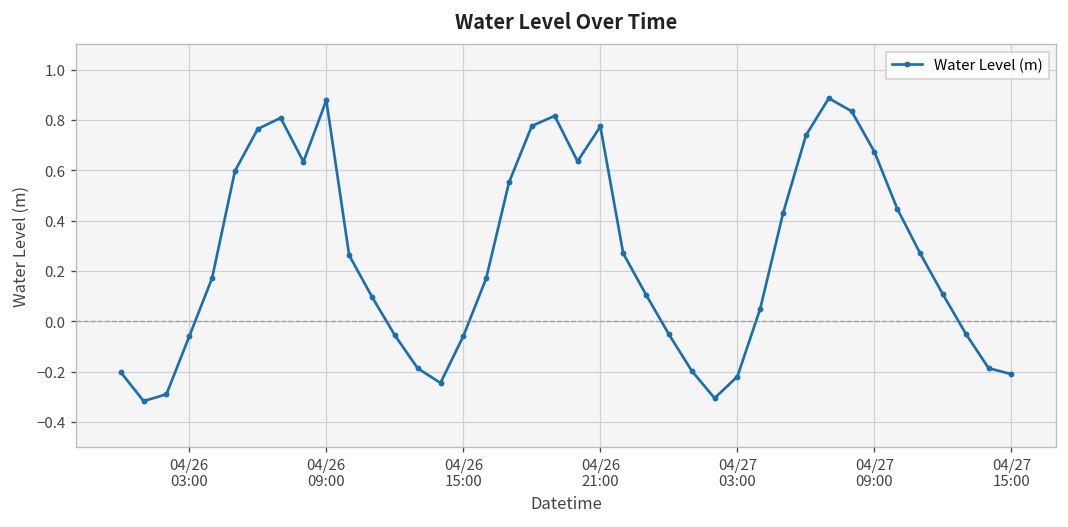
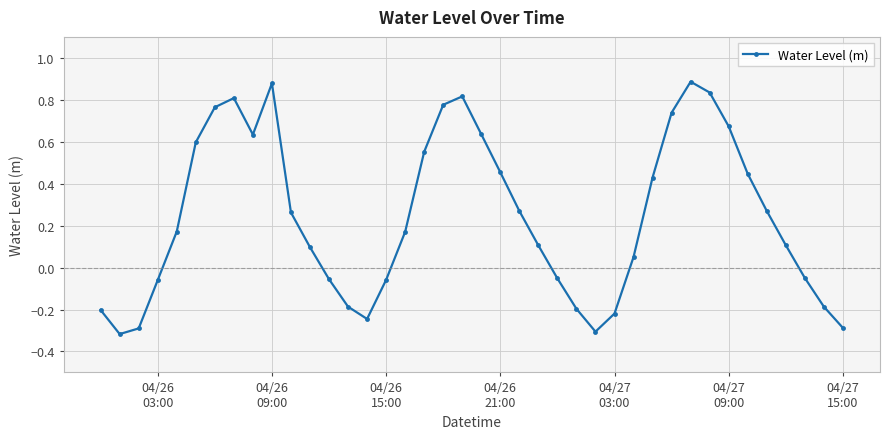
  {
    "04/26 03:00": -0.06,
    "04/26 09:00": 0.88,
    "04/26 15:00": -0.06,
-   "04/26 21:00": 0.77,
+   "04/26 21:00": 0.45,
    "04/27 03:00": -0.22,
    "04/27 09:00": 0.67,
-   "04/27 15:00": -0.21
+   "04/27 15:00": -0.29
  }
